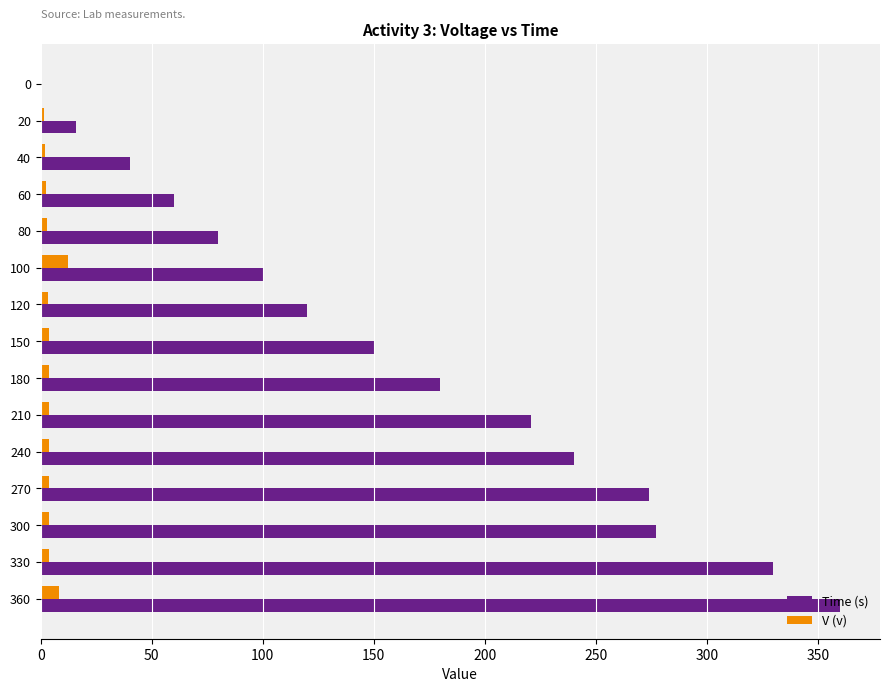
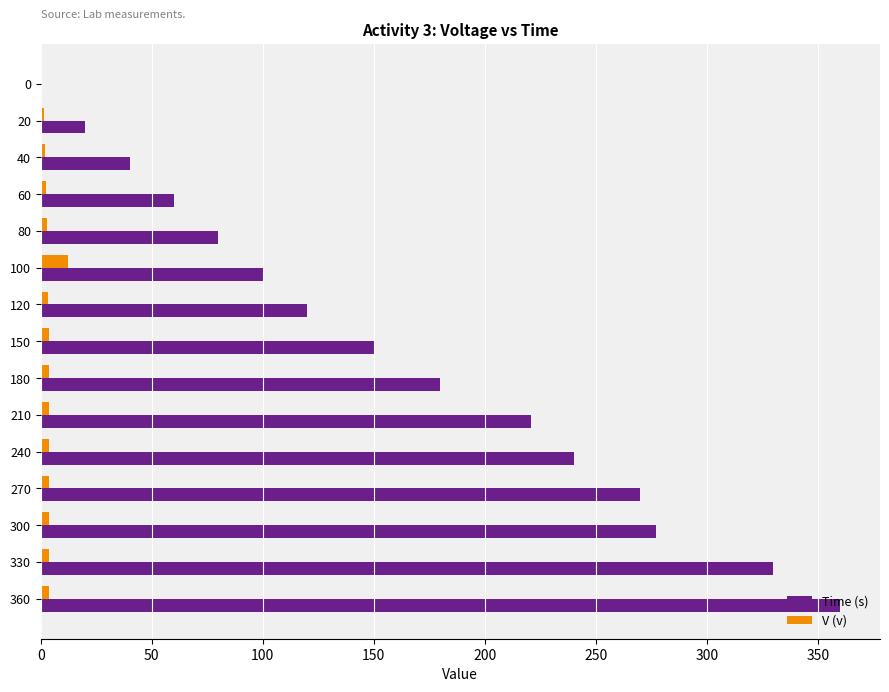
  {
    "Time (s)": {
      "0": 0,
-     "20": 16,
+     "20": 20,
      "40": 40,
      "60": 60,
      "80": 80,
      "100": 100,
      "120": 120,
      "150": 150,
      "180": 180,
      "210": 221,
      "240": 240,
-     "270": 274,
+     "270": 270,
      "300": 277,
      "330": 330,
      "360": 360
    },
    "V (v)": {
      "0": 0,
      "20": 1,
      "40": 2,
      "60": 3,
      "80": 3,
      "100": 12,
      "120": 3,
      "150": 4,
      "180": 4,
      "210": 4,
      "240": 4,
      "270": 4,
      "300": 4,
      "330": 4,
-     "360": 8
+     "360": 4
    }
  }
